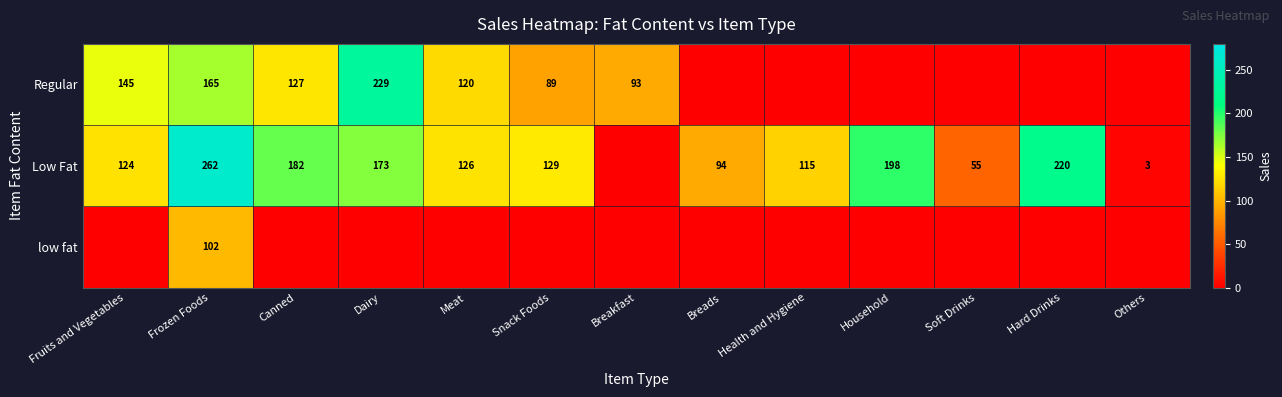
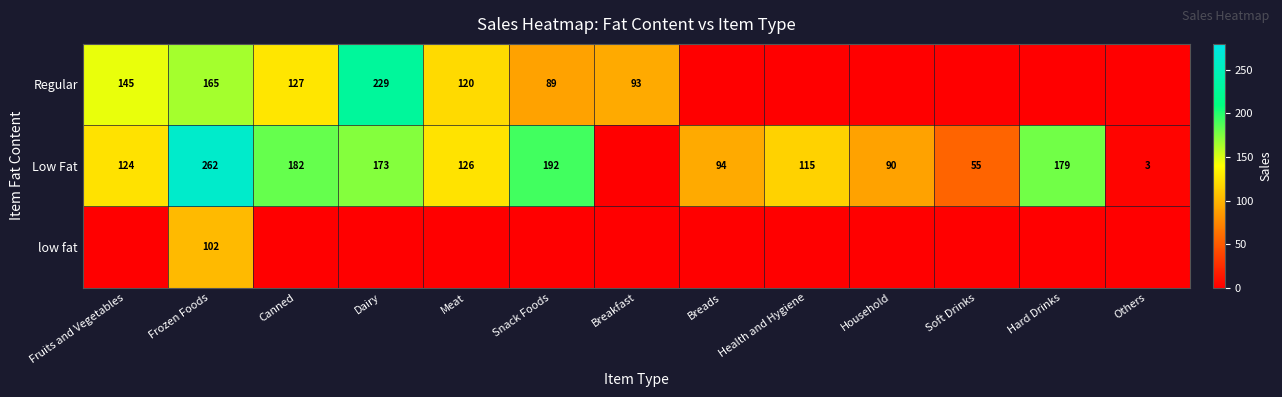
  {
    "Regular": {
      "Fruits and Vegetables": 145,
      "Frozen Foods": 165,
      "Canned": 127,
      "Dairy": 229,
      "Meat": 120,
      "Snack Foods": 89,
      "Breakfast": 93
    },
    "Low Fat": {
      "Fruits and Vegetables": 124,
      "Frozen Foods": 262,
      "Canned": 182,
      "Dairy": 173,
      "Meat": 126,
-     "Snack Foods": 129,
+     "Snack Foods": 192,
      "Breads": 94,
      "Health and Hygiene": 115,
-     "Household": 198,
+     "Household": 90,
      "Soft Drinks": 55,
-     "Hard Drinks": 220,
+     "Hard Drinks": 179,
      "Others": 3
    },
    "low fat": {
      "Frozen Foods": 102
    }
  }
